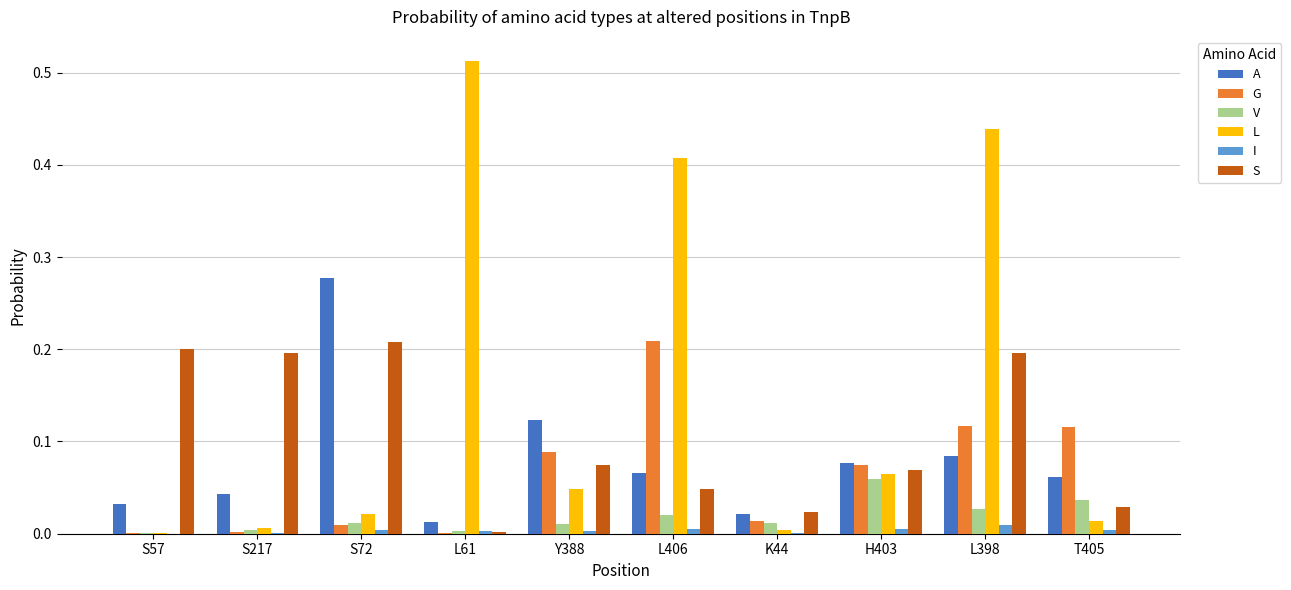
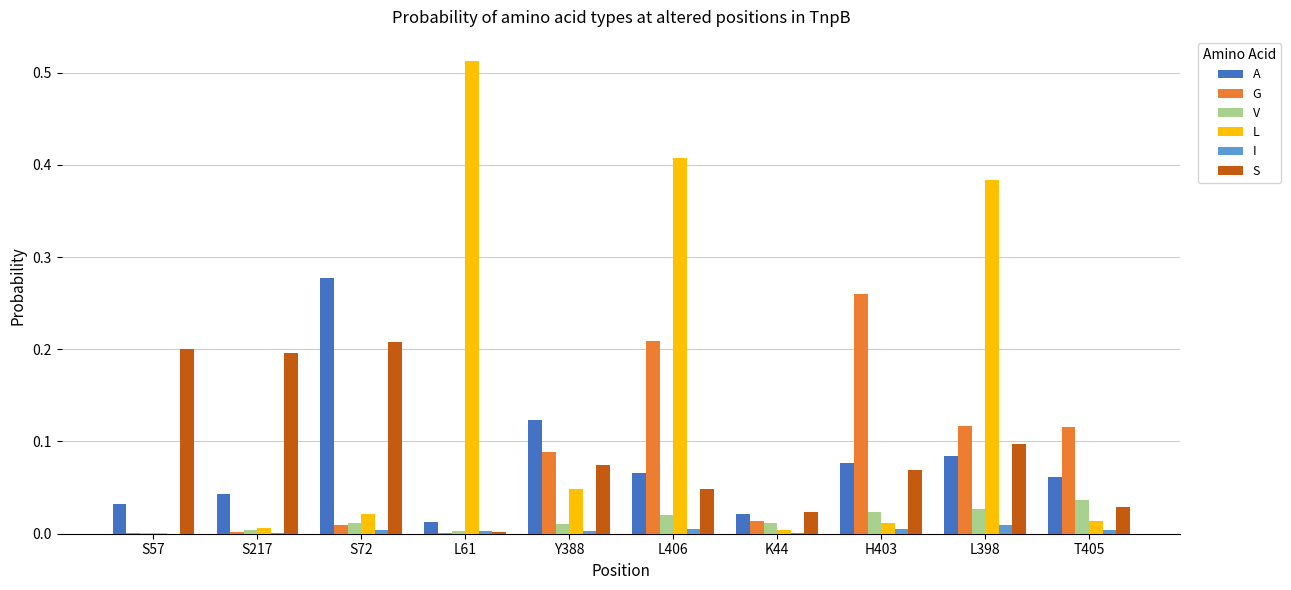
  {
    "G": {
      "S72": 0.01,
      "Y388": 0.09,
      "L406": 0.21,
      "K44": 0.01,
-     "H403": 0.07,
+     "H403": 0.26,
      "L398": 0.12,
      "T405": 0.12
    },
    "V": {
      "S217": 0.00,
      "S72": 0.01,
      "Y388": 0.01,
      "L406": 0.02,
      "K44": 0.01,
-     "H403": 0.06,
+     "H403": 0.02,
      "L398": 0.03,
      "T405": 0.04
    },
    "L": {
      "S217": 0.01,
      "S72": 0.02,
      "L61": 0.51,
      "Y388": 0.05,
      "L406": 0.41,
      "K44": 0.00,
-     "H403": 0.06,
-     "L398": 0.44,
+     "H403": 0.01,
+     "L398": 0.38,
      "T405": 0.01
    },
    "S": {
      "S57": 0.20,
      "S217": 0.20,
      "S72": 0.21,
      "Y388": 0.07,
      "L406": 0.05,
      "K44": 0.02,
      "H403": 0.07,
-     "L398": 0.20,
+     "L398": 0.10,
      "T405": 0.03
    }
  }
